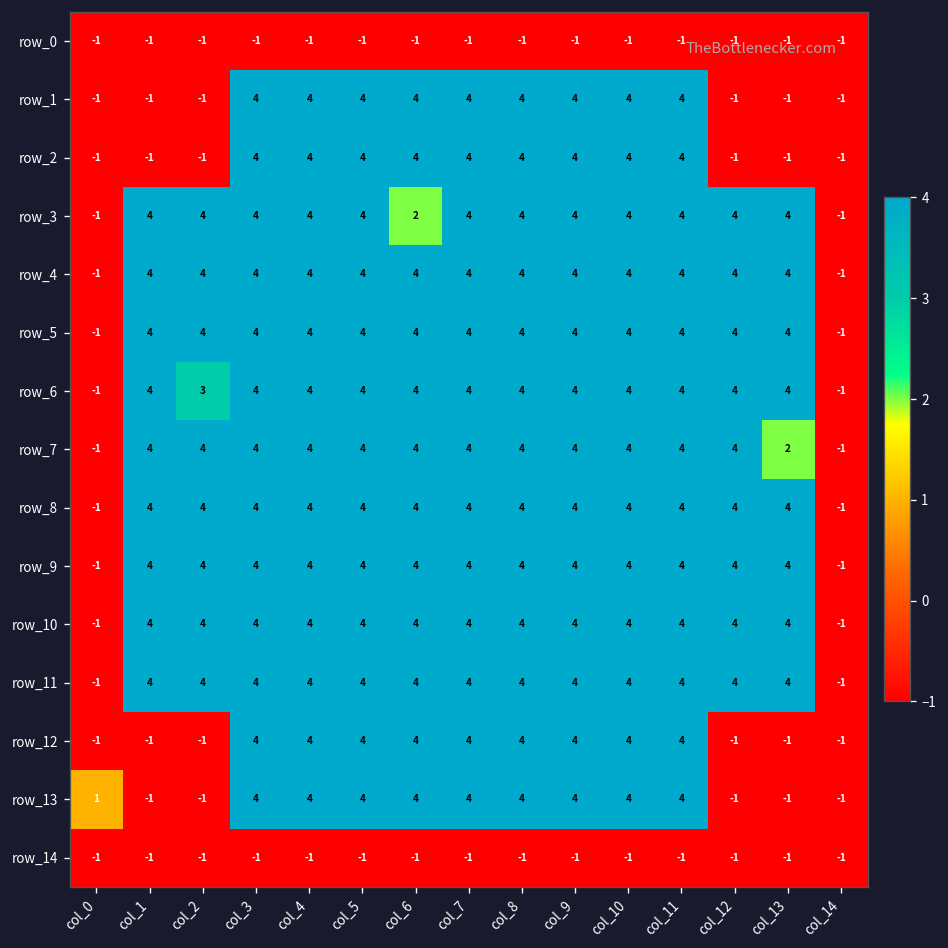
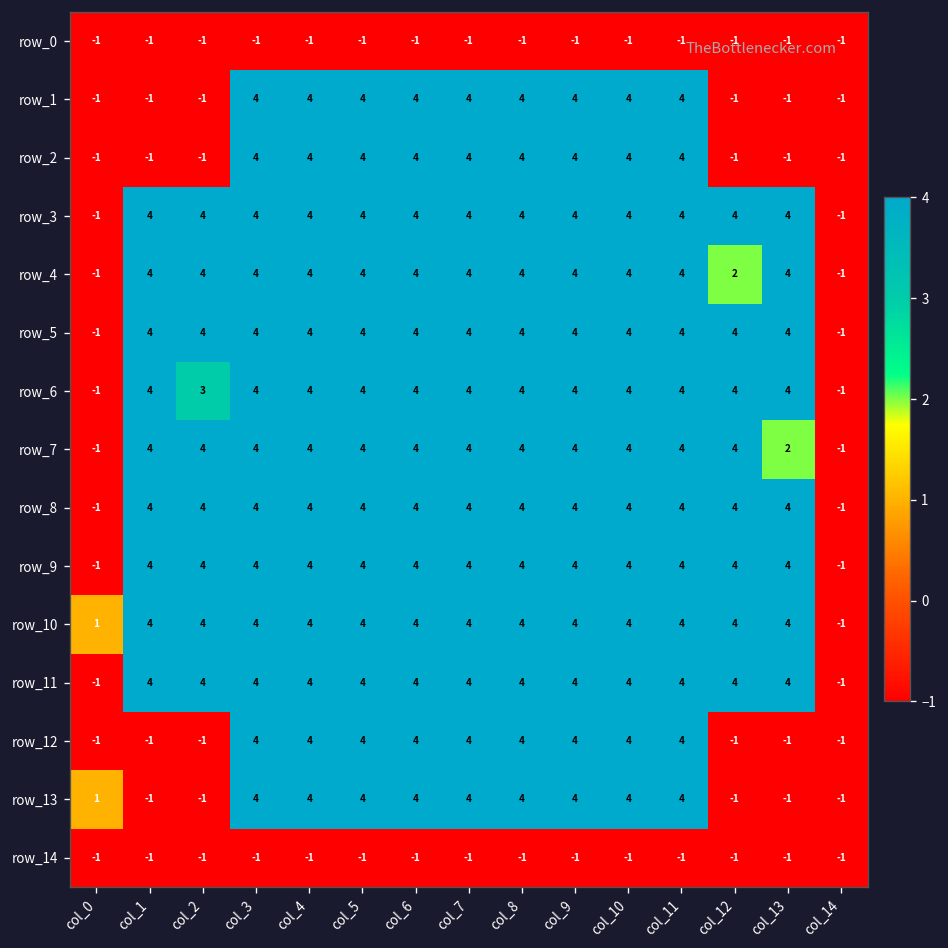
  {
    "row_3": {
      "col_0": -1,
      "col_1": 4,
      "col_2": 4,
      "col_3": 4,
      "col_4": 4,
      "col_5": 4,
-     "col_6": 2,
+     "col_6": 4,
      "col_7": 4,
      "col_8": 4,
      "col_9": 4,
      "col_10": 4,
      "col_11": 4,
      "col_12": 4,
      "col_13": 4,
      "col_14": -1
    },
    "row_4": {
      "col_0": -1,
      "col_1": 4,
      "col_2": 4,
      "col_3": 4,
      "col_4": 4,
      "col_5": 4,
      "col_6": 4,
      "col_7": 4,
      "col_8": 4,
      "col_9": 4,
      "col_10": 4,
      "col_11": 4,
-     "col_12": 4,
+     "col_12": 2,
      "col_13": 4,
      "col_14": -1
    },
    "row_10": {
-     "col_0": -1,
+     "col_0": 1,
      "col_1": 4,
      "col_2": 4,
      "col_3": 4,
      "col_4": 4,
      "col_5": 4,
      "col_6": 4,
      "col_7": 4,
      "col_8": 4,
      "col_9": 4,
      "col_10": 4,
      "col_11": 4,
      "col_12": 4,
      "col_13": 4,
      "col_14": -1
    }
  }
